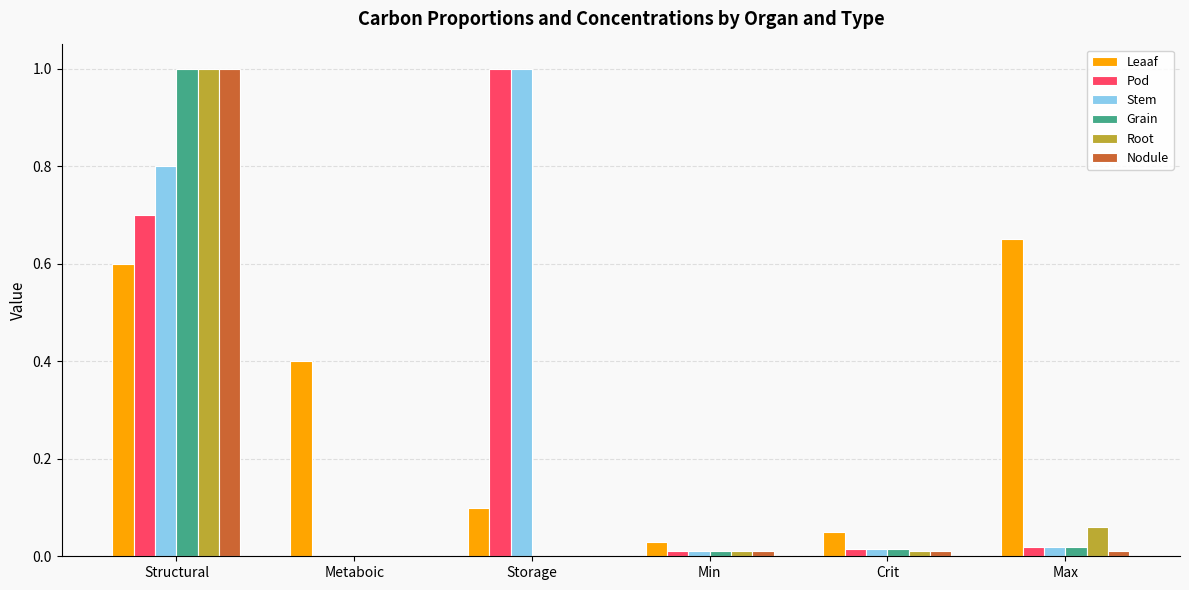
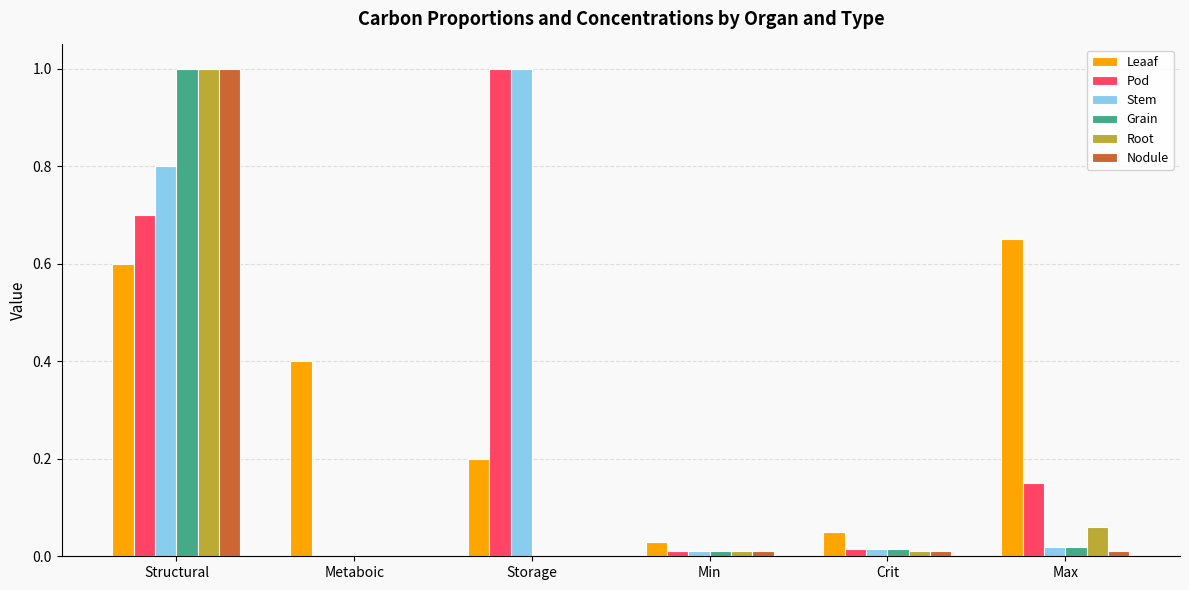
  {
    "Leaaf": {
      "Structural": 0.6,
      "Metaboic": 0.4,
-     "Storage": 0.1,
+     "Storage": 0.2,
      "Min": 0.03,
      "Crit": 0.05,
      "Max": 0.65
    },
    "Pod": {
      "Structural": 0.70,
      "Metaboic": 0.00,
      "Storage": 1.00,
      "Min": 0.01,
      "Crit": 0.02,
-     "Max": 0.02
+     "Max": 0.15
    },
    "Stem": {
      "Structural": 0.80,
      "Metaboic": 0.00,
      "Storage": 1.00,
      "Min": 0.01,
      "Crit": 0.02,
      "Max": 0.02
    },
    "Grain": {
      "Structural": 1.00,
      "Metaboic": 0.00,
      "Storage": 0.00,
      "Min": 0.01,
      "Crit": 0.02,
      "Max": 0.02
    },
    "Root": {
      "Structural": 1.00,
      "Metaboic": 0.00,
      "Storage": 0.00,
      "Min": 0.01,
      "Crit": 0.01,
      "Max": 0.06
    },
    "Nodule": {
      "Structural": 1.00,
      "Metaboic": 0.00,
      "Storage": 0.00,
      "Min": 0.01,
      "Crit": 0.01,
      "Max": 0.01
    }
  }
